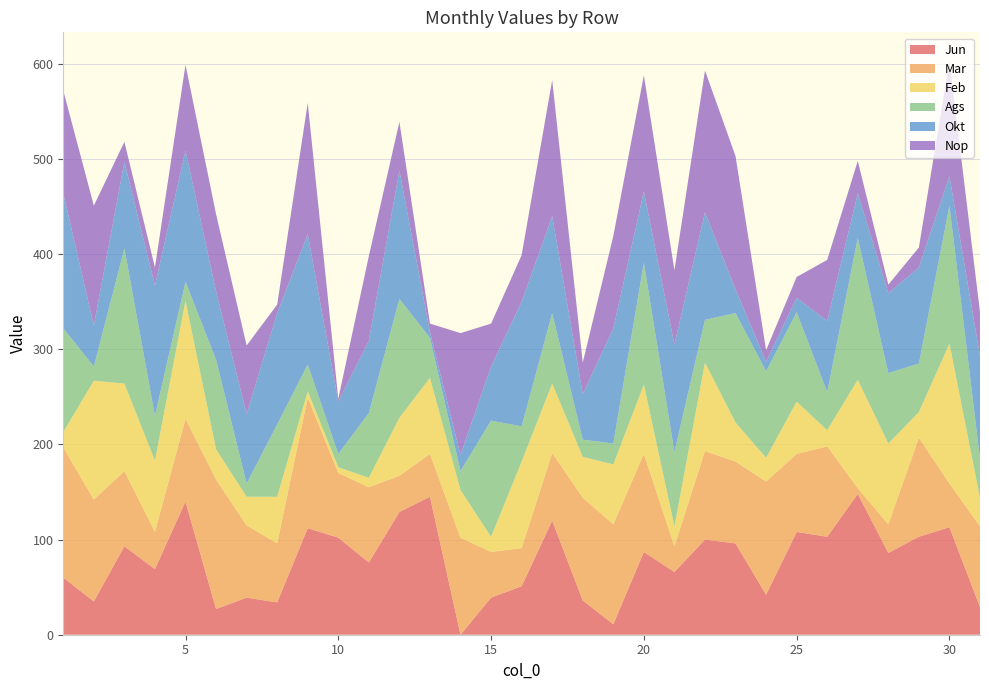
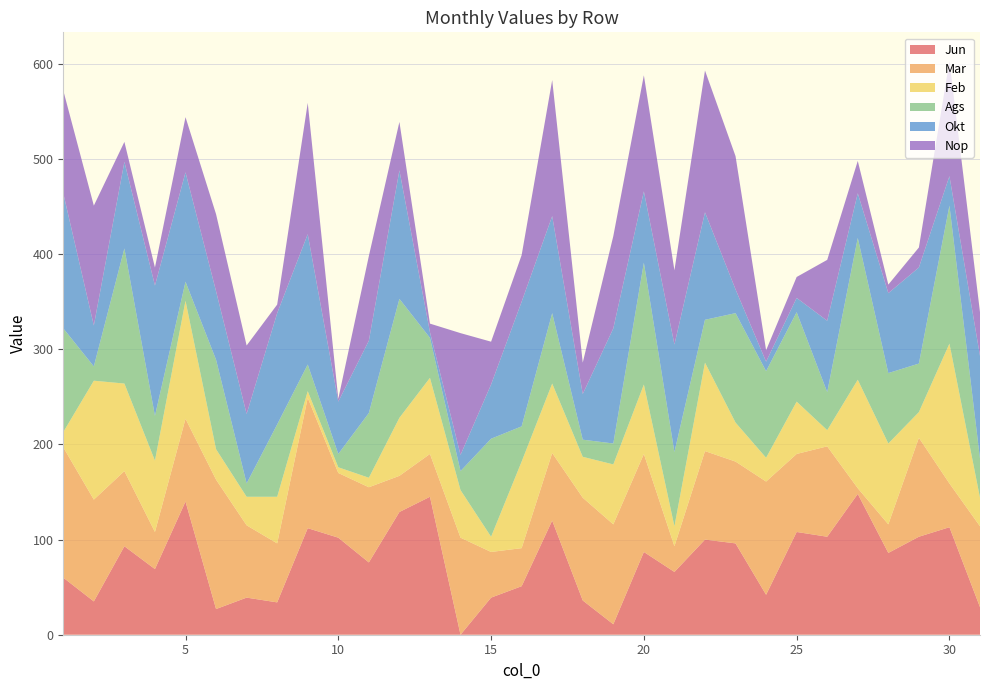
  {
    "Jun": {
      "5": 140,
      "10": 100,
      "15": 40,
      "20": 90,
      "25": 110,
      "30": 110
    },
    "Ags": {
      "5": 20,
      "10": 10,
-     "15": 120,
+     "15": 100,
      "20": 130,
      "25": 90,
      "30": 150
    },
    "Okt": {
-     "5": 140,
+     "5": 120,
      "10": 60,
      "15": 60,
      "20": 80,
      "25": 20,
      "30": 30
    },
    "Nop": {
-     "5": 90,
+     "5": 60,
      "10": 0,
      "15": 50,
      "20": 120,
      "25": 20
    }
  }
